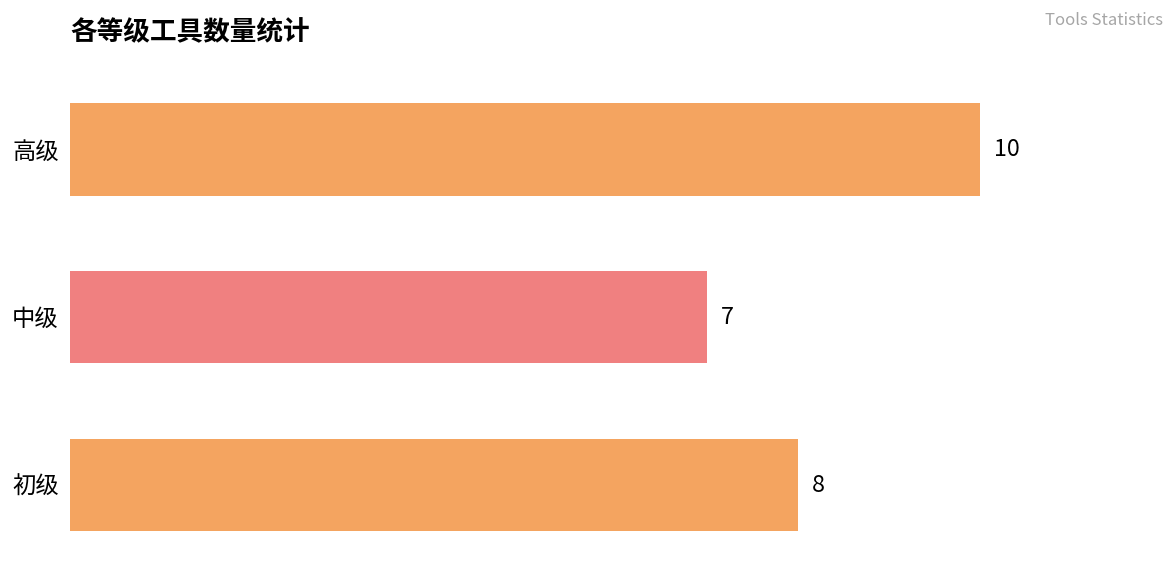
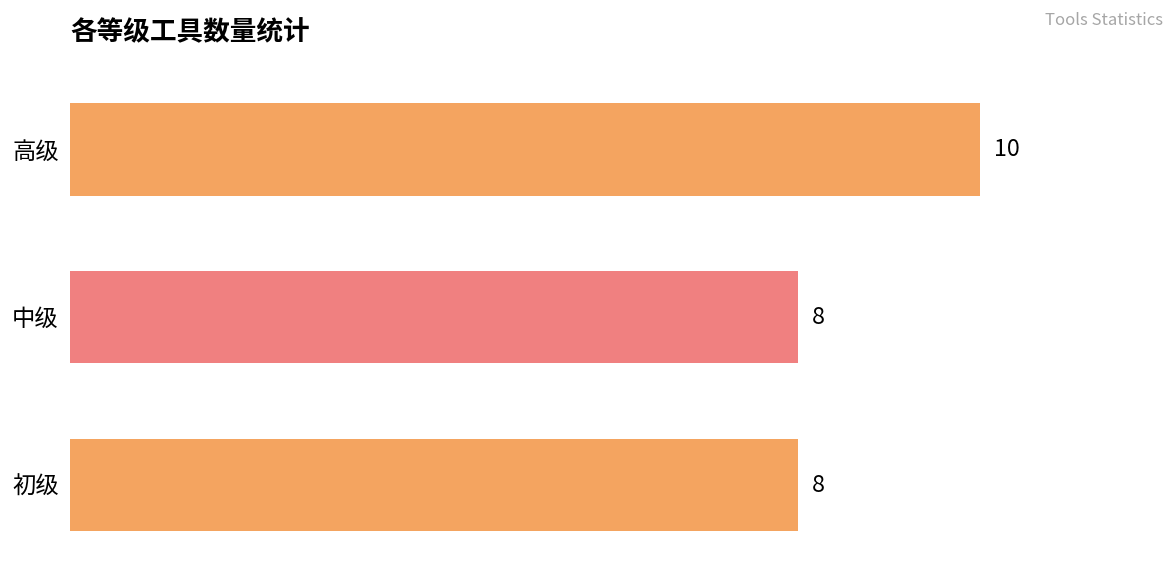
  {
    "高级": 10,
-   "中级": 7,
+   "中级": 8,
    "初级": 8
  }
